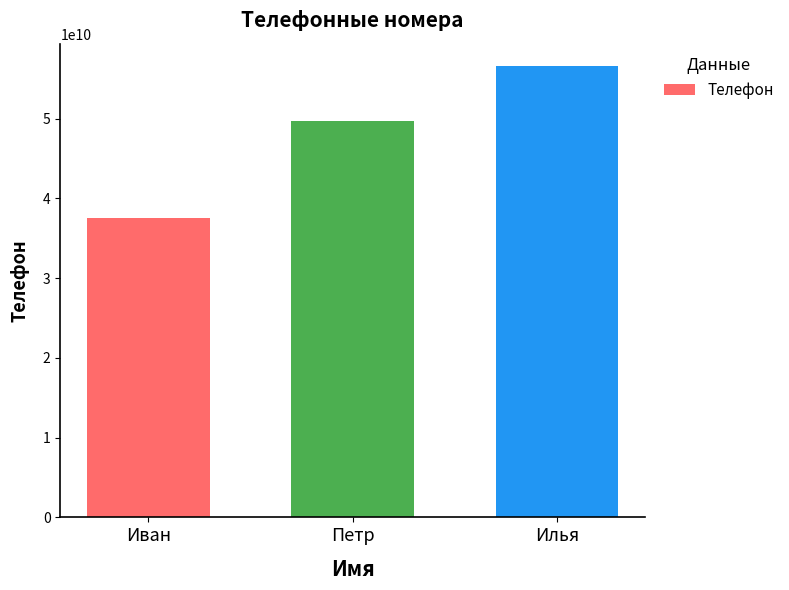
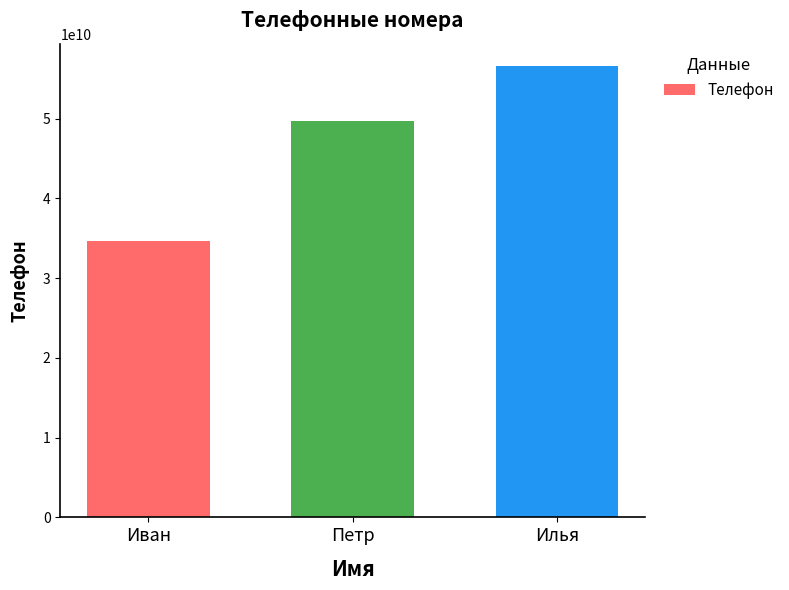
  {
-   "Иван": 38000000000,
+   "Иван": 35000000000,
    "Петр": 50000000000,
    "Илья": 57000000000
  }
